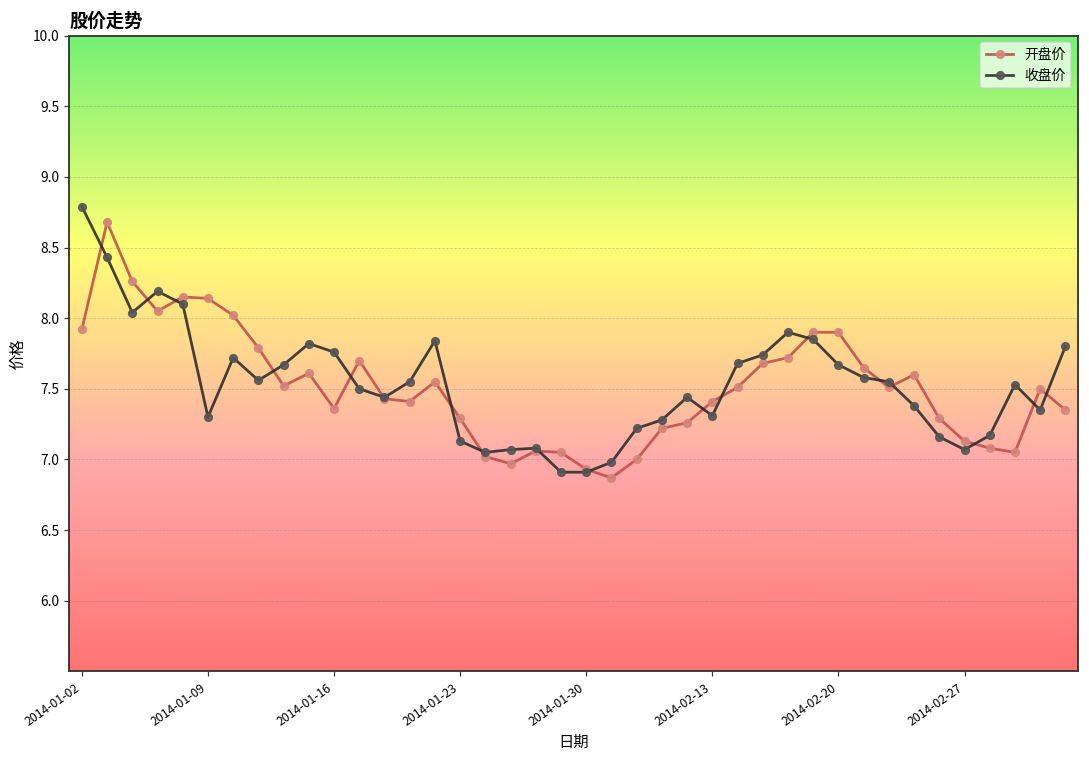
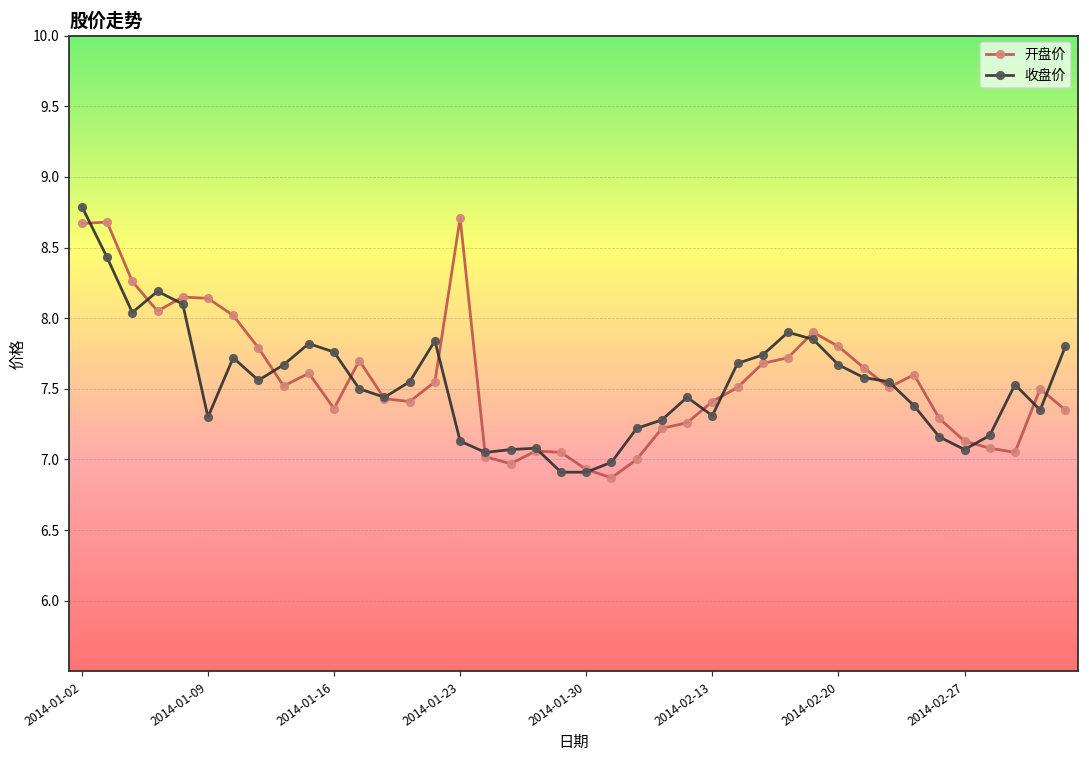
  {
    "开盘价": {
-     "2014-01-02": 7.92,
+     "2014-01-02": 8.67,
      "2014-01-09": 8.14,
      "2014-01-16": 7.36,
-     "2014-01-23": 7.29,
+     "2014-01-23": 8.71,
      "2014-01-30": 6.93,
      "2014-02-13": 7.41,
-     "2014-02-20": 7.9,
+     "2014-02-20": 7.8,
      "2014-02-27": 7.13
    },
    "收盘价": {
      "2014-01-02": 8.79,
      "2014-01-09": 7.30,
      "2014-01-16": 7.76,
      "2014-01-23": 7.13,
      "2014-01-30": 6.91,
      "2014-02-13": 7.31,
      "2014-02-20": 7.67,
      "2014-02-27": 7.07
    }
  }
